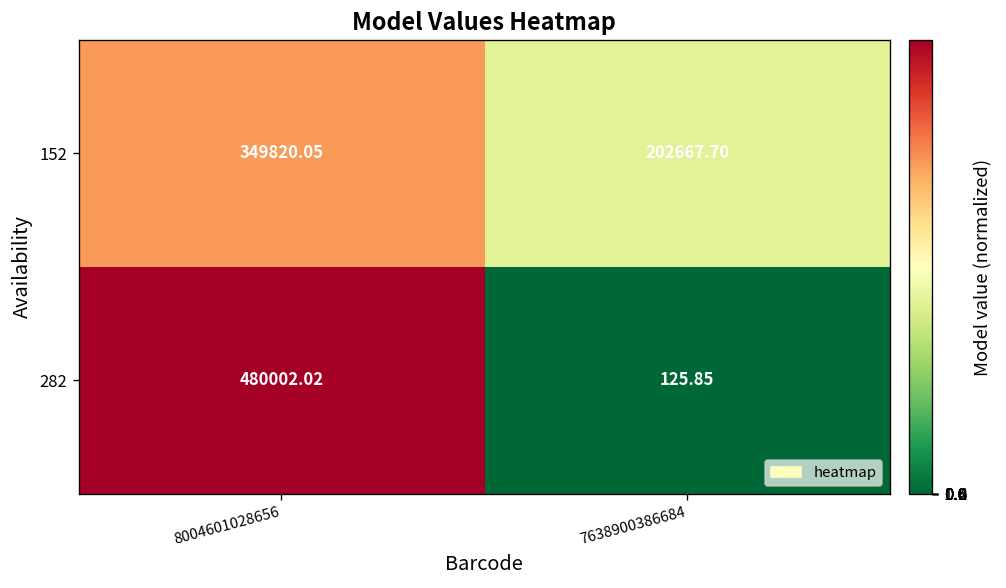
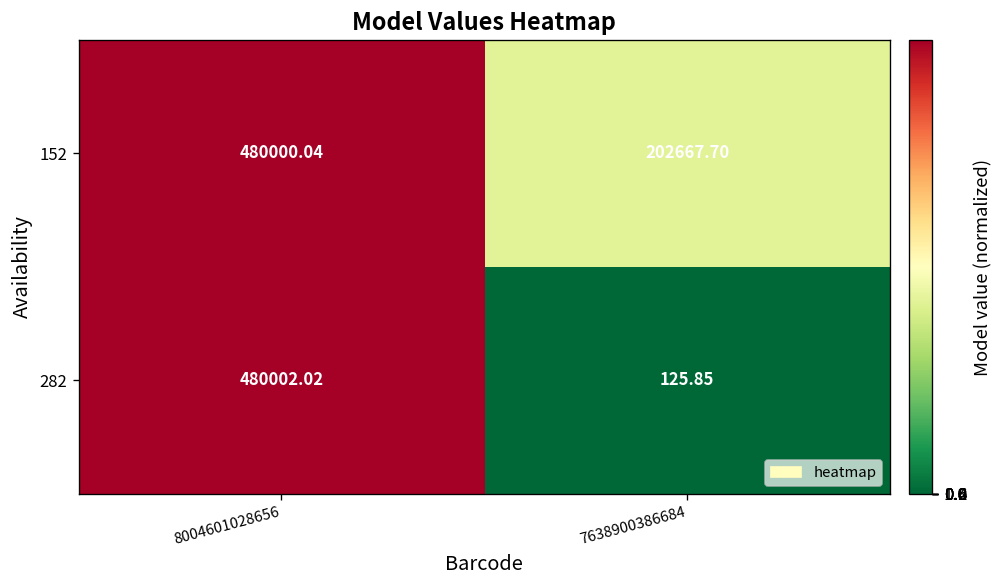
  {
    "152": {
-     "8004601028656": 349820.05,
+     "8004601028656": 480000.04,
      "7638900386684": 202667.70
    },
    "282": {
      "8004601028656": 480002.02,
      "7638900386684": 125.85
    }
  }
